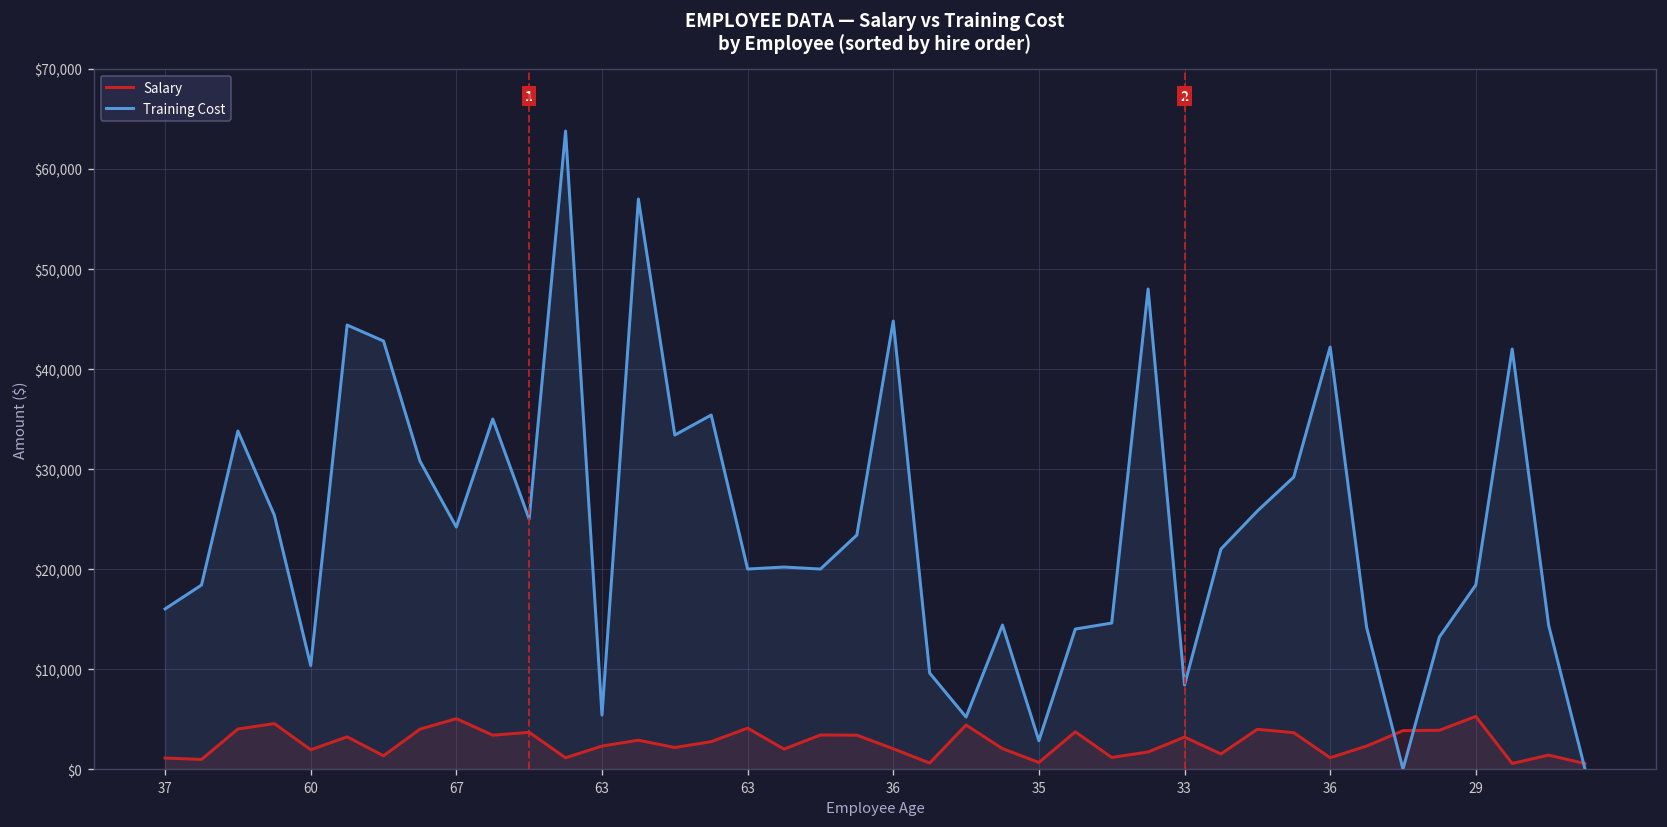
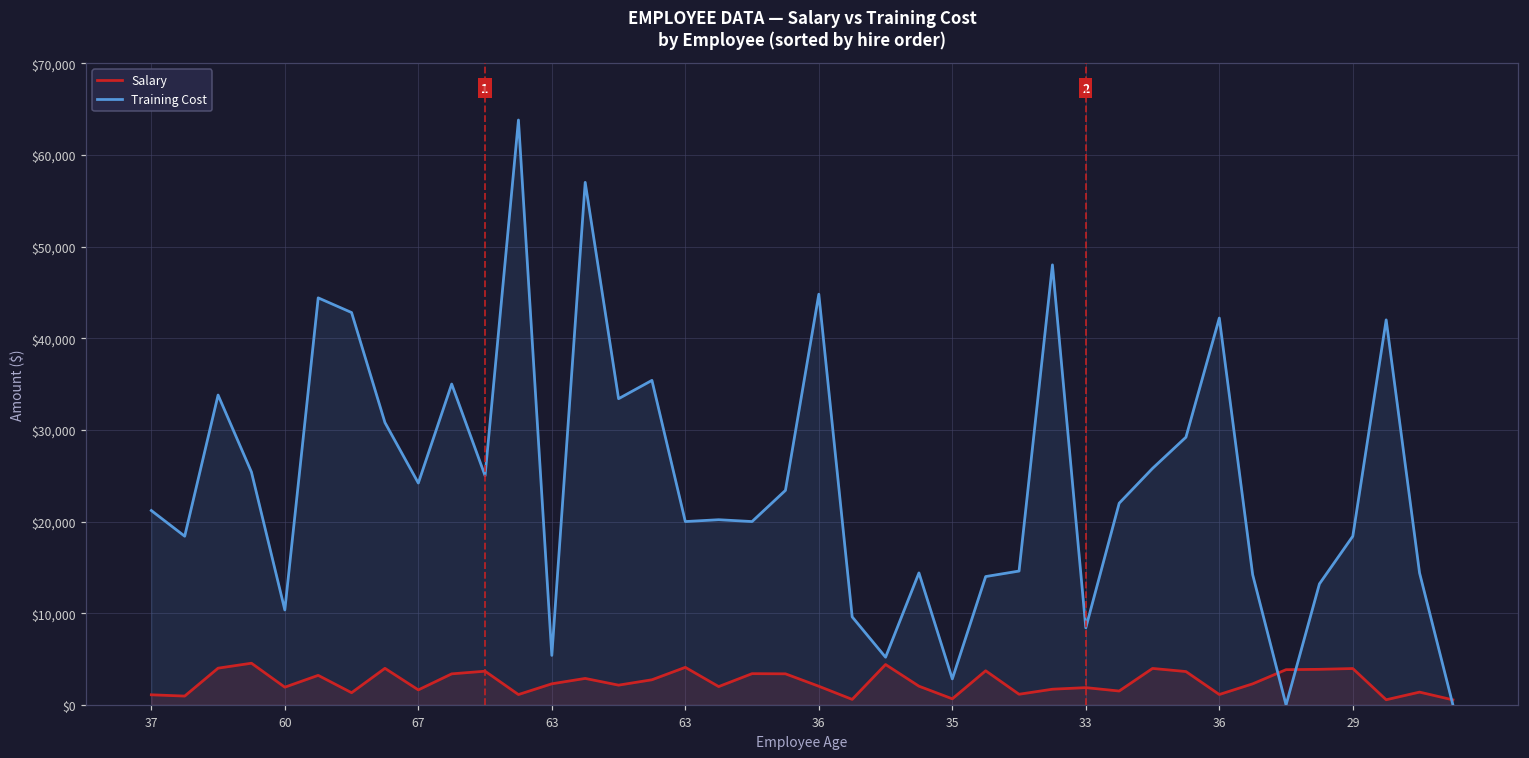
  {
    "Salary": {
      "37": "$1,000",
      "60": "$2,000",
-     "67": "$5,000",
+     "67": "$2,000",
      "35": "$1,000",
-     "33": "$3,000",
-     "29": "$5,000"
+     "33": "$2,000",
+     "29": "$4,000"
    },
    "Training Cost": {
-     "37": "$16,000",
+     "37": "$21,000",
      "60": "$10,000",
      "67": "$24,000",
      "35": "$3,000",
      "33": "$8,000",
      "29": "$18,000"
    }
  }
